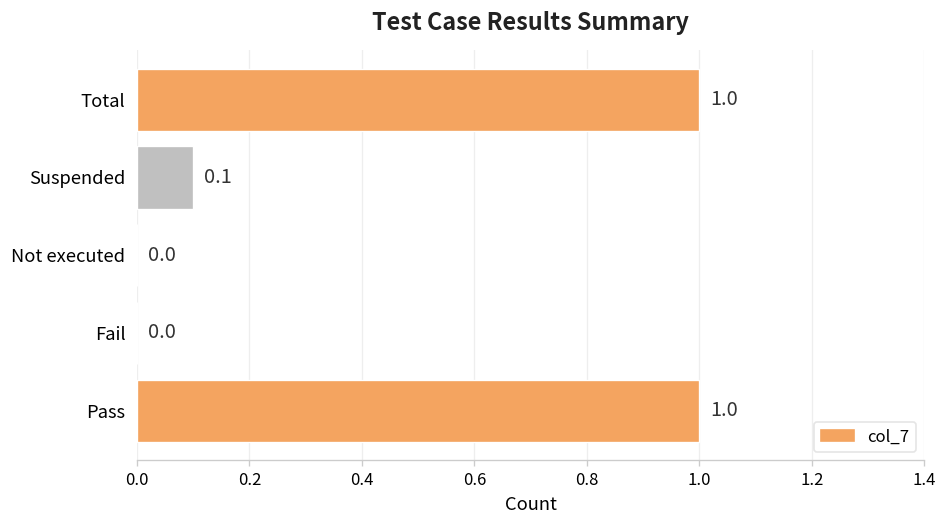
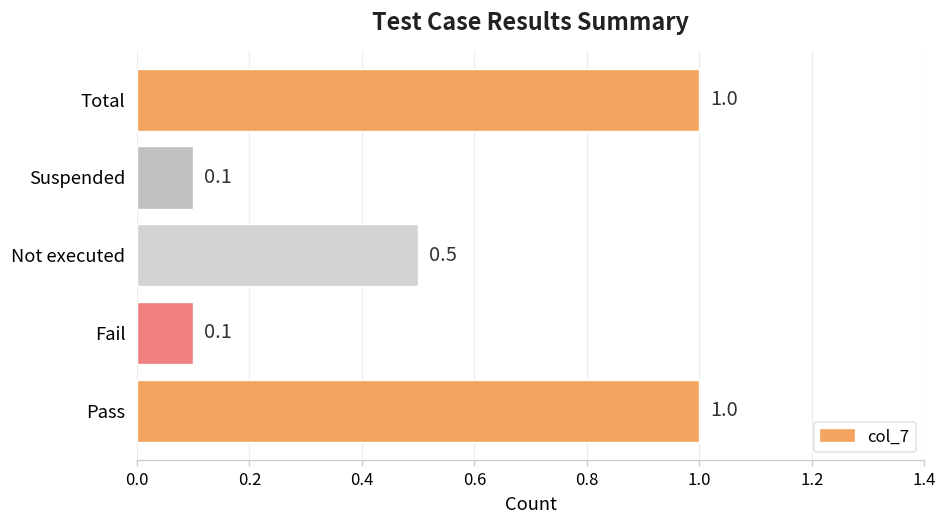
  {
    "Total": 1.0,
    "Suspended": 0.1,
-   "Not executed": 0.0,
-   "Fail": 0.0,
+   "Not executed": 0.5,
+   "Fail": 0.1,
    "Pass": 1.0
  }
